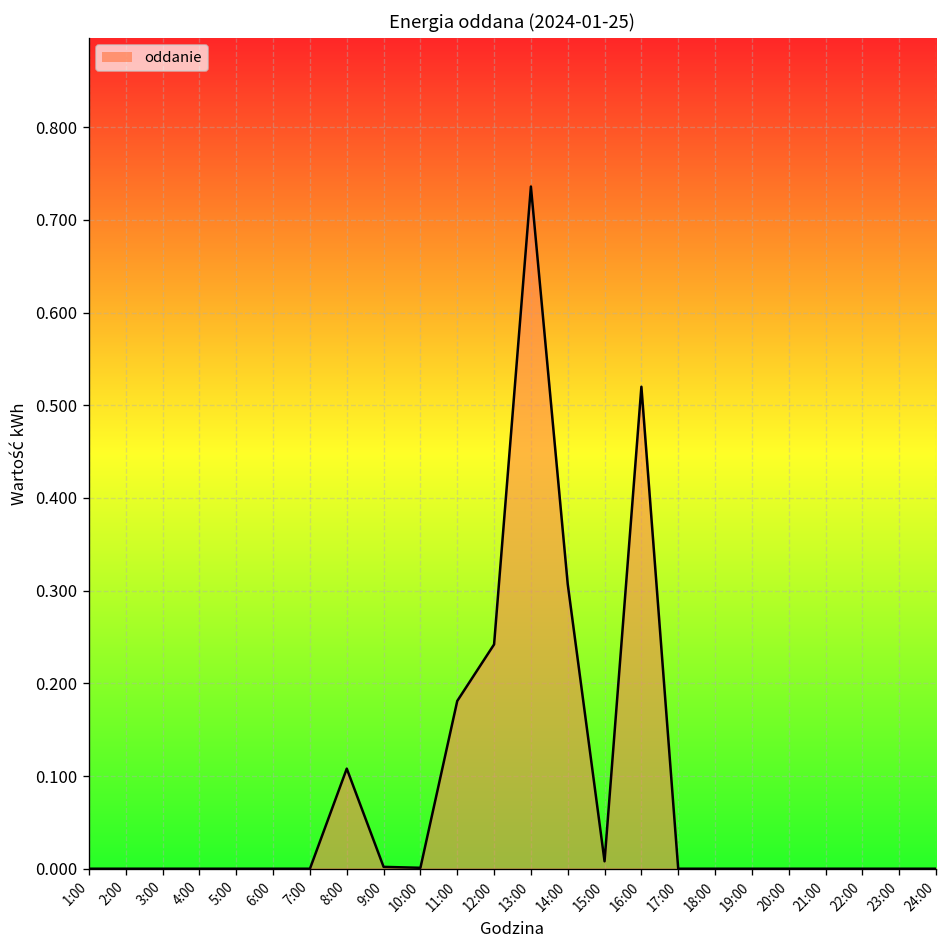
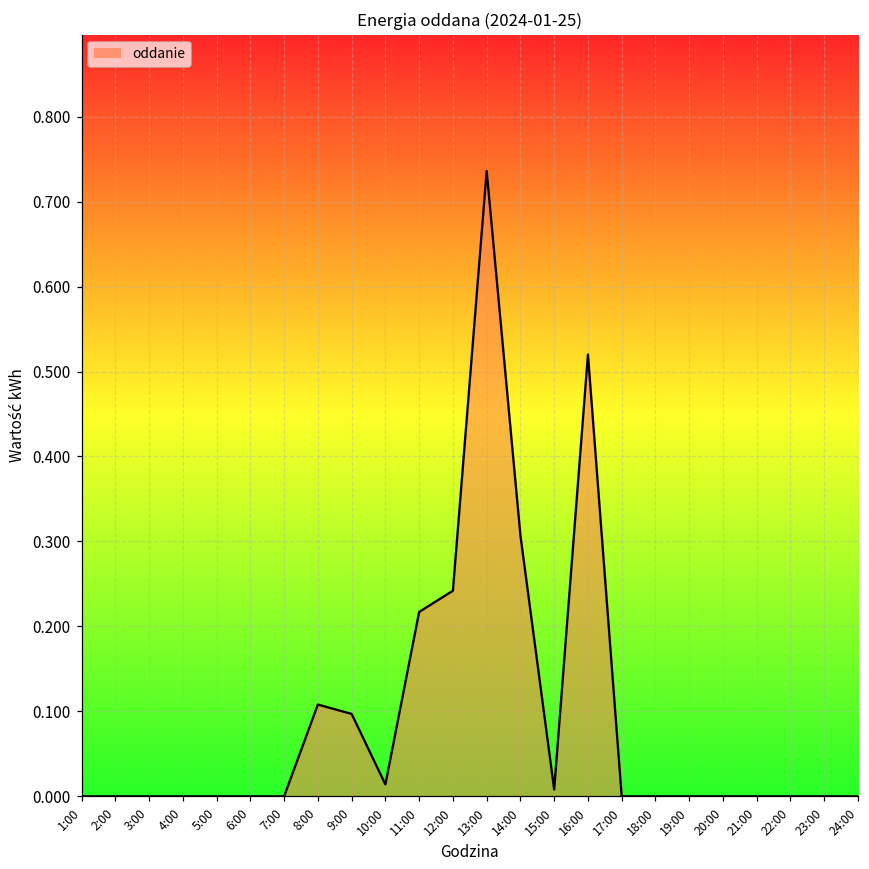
  {
    "1:00": 0.00,
    "2:00": 0.00,
    "3:00": 0.00,
    "4:00": 0.00,
    "5:00": 0.00,
    "6:00": 0.00,
    "7:00": 0.00,
    "8:00": 0.11,
-   "9:00": 0.00,
-   "10:00": 0.00,
-   "11:00": 0.18,
+   "9:00": 0.10,
+   "10:00": 0.01,
+   "11:00": 0.22,
    "12:00": 0.24,
    "13:00": 0.74,
    "14:00": 0.31,
    "15:00": 0.01,
    "16:00": 0.52,
    "17:00": 0.00,
    "18:00": 0.00,
    "19:00": 0.00,
    "20:00": 0.00,
    "21:00": 0.00,
    "22:00": 0.00,
    "23:00": 0.00,
    "24:00": 0.00
  }
